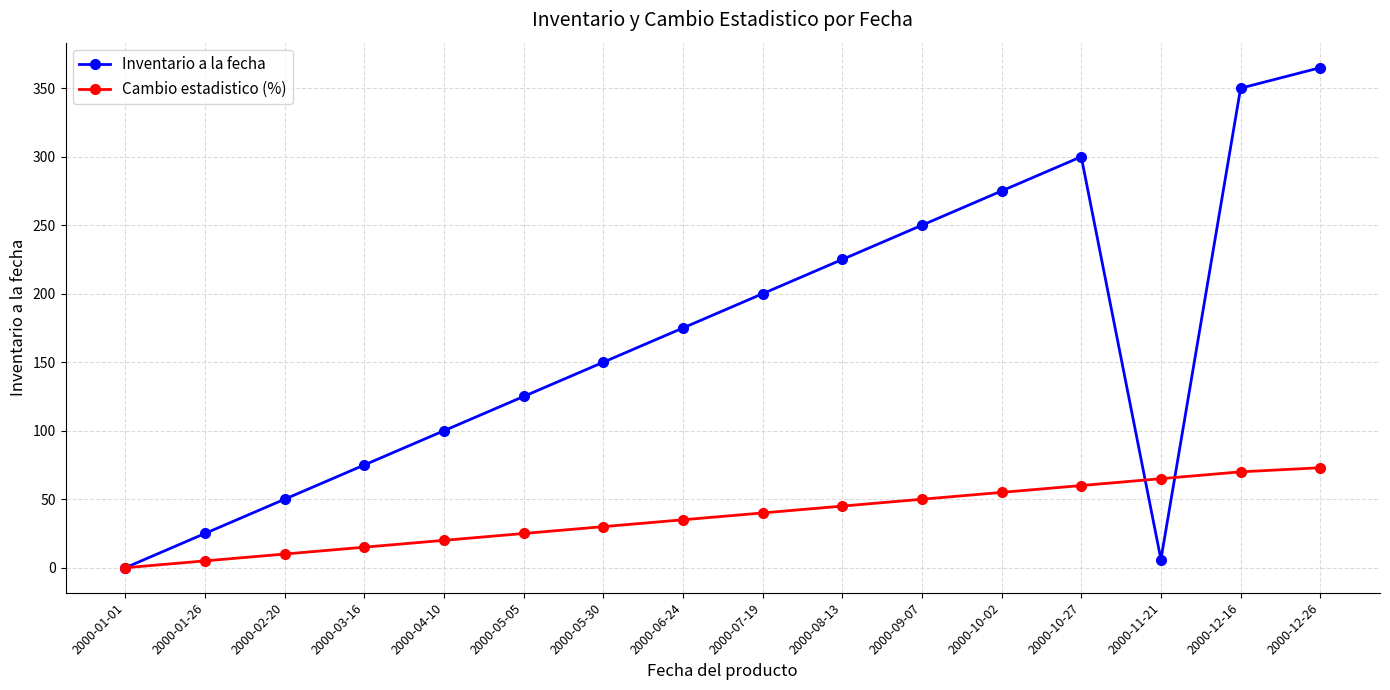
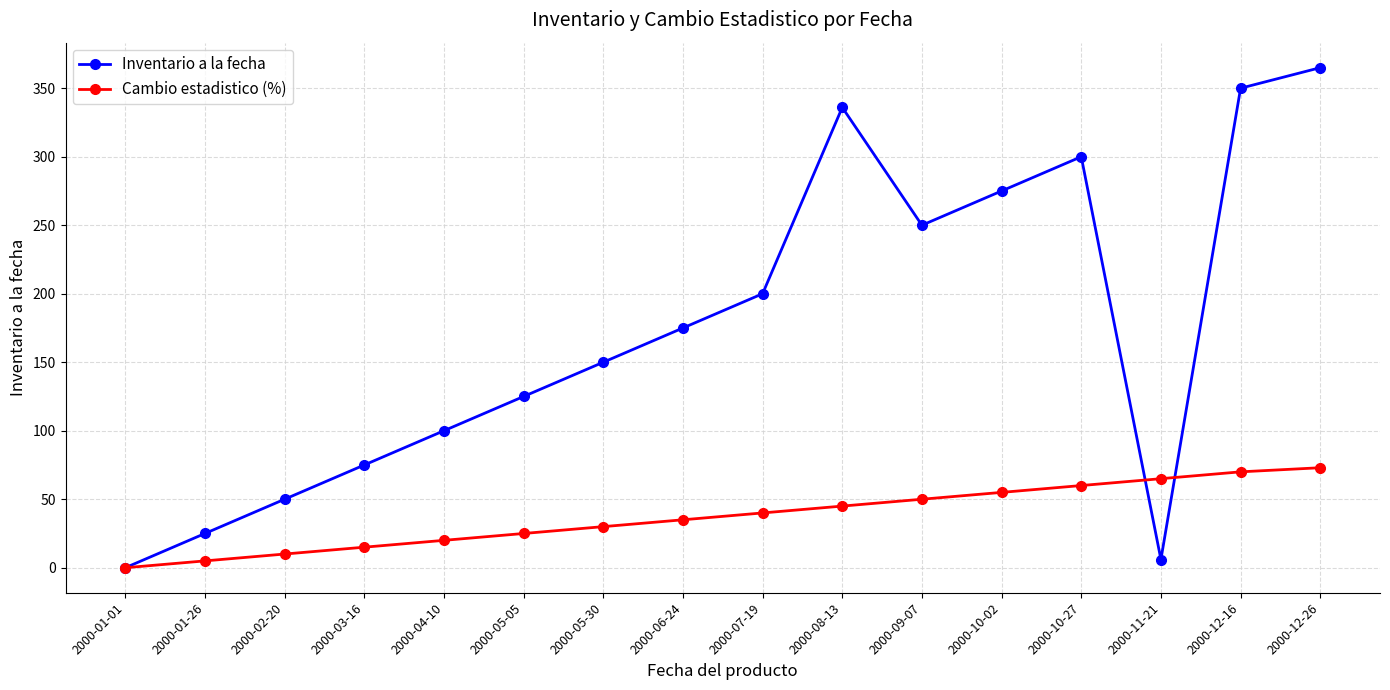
  {
    "Inventario a la fecha": {
      "2000-01-26": 25,
      "2000-02-20": 50,
      "2000-03-16": 75,
      "2000-04-10": 100,
      "2000-05-05": 125,
      "2000-05-30": 150,
      "2000-06-24": 175,
      "2000-07-19": 200,
-     "2000-08-13": 225,
+     "2000-08-13": 336,
      "2000-09-07": 250,
      "2000-10-02": 275,
      "2000-10-27": 300,
      "2000-11-21": 6,
      "2000-12-16": 350,
      "2000-12-26": 365
    },
    "Cambio estadistico (%)": {
      "2000-01-26": 5,
      "2000-02-20": 10,
      "2000-03-16": 15,
      "2000-04-10": 20,
      "2000-05-05": 25,
      "2000-05-30": 30,
      "2000-06-24": 35,
      "2000-07-19": 40,
      "2000-08-13": 45,
      "2000-09-07": 50,
      "2000-10-02": 55,
      "2000-10-27": 60,
      "2000-11-21": 65,
      "2000-12-16": 70,
      "2000-12-26": 73
    }
  }
